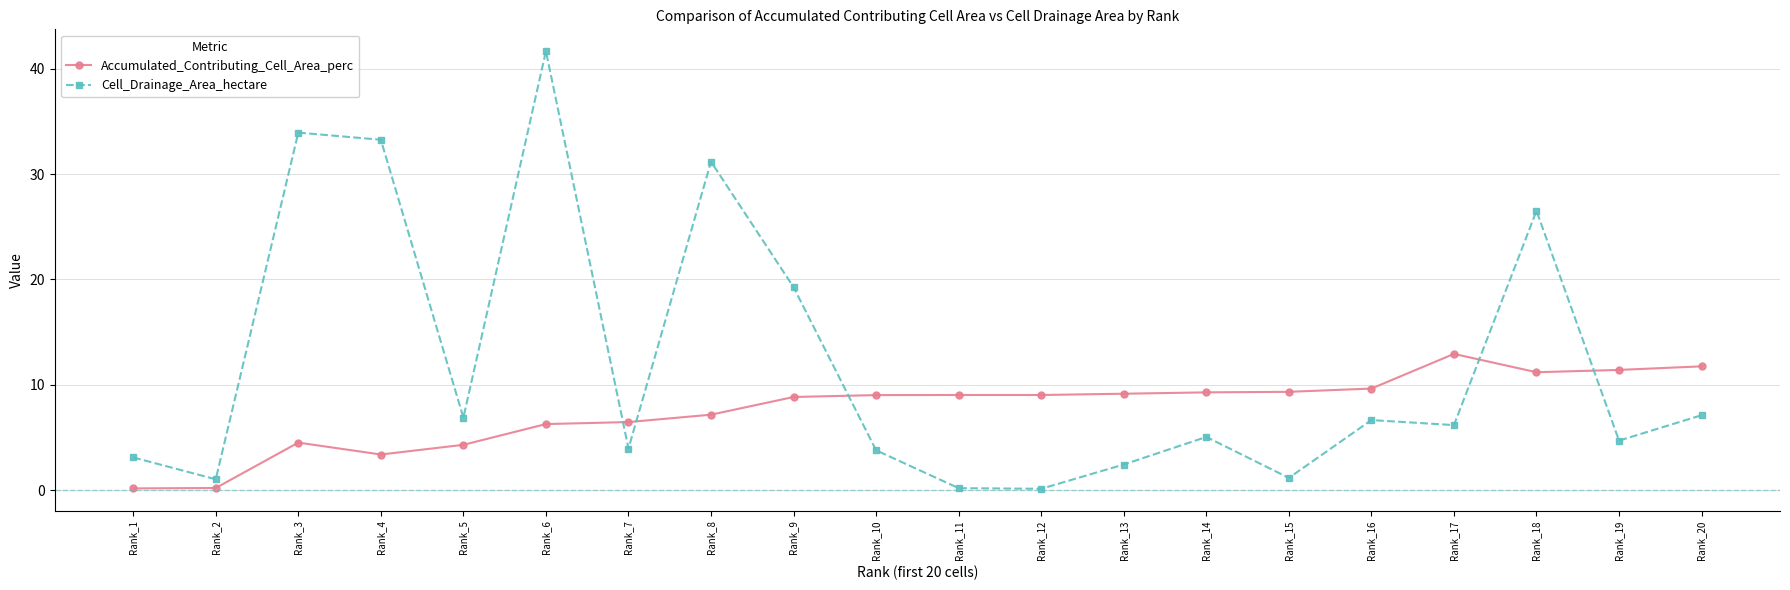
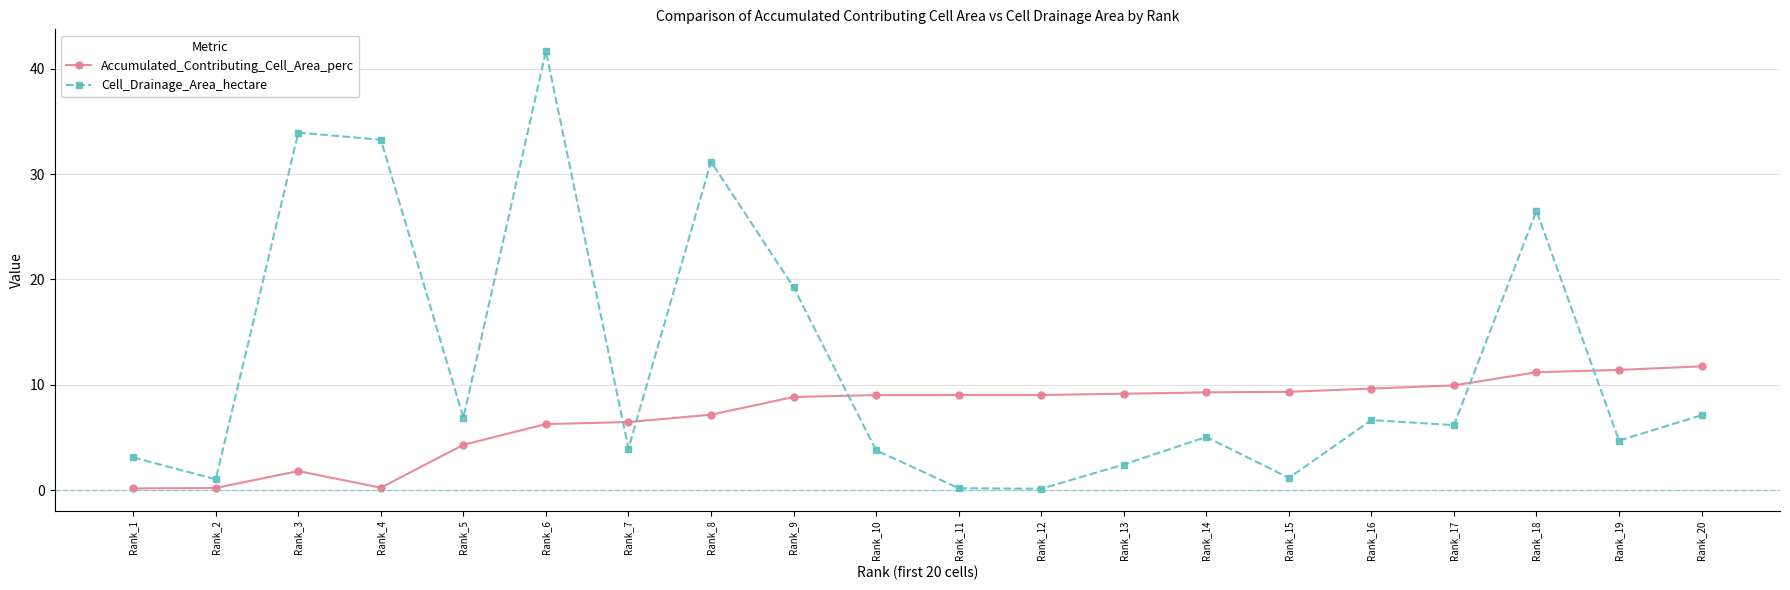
  {
    "Accumulated_Contributing_Cell_Area_perc": {
      "Rank_1": 0.2,
      "Rank_2": 0.2,
-     "Rank_3": 4.5,
-     "Rank_4": 3.4,
+     "Rank_3": 1.8,
+     "Rank_4": 0.2,
      "Rank_5": 4.3,
      "Rank_6": 6.3,
      "Rank_7": 6.5,
      "Rank_8": 7.2,
      "Rank_9": 8.8,
      "Rank_10": 9.0,
      "Rank_11": 9.0,
      "Rank_12": 9.0,
      "Rank_13": 9.1,
      "Rank_14": 9.3,
      "Rank_15": 9.3,
      "Rank_16": 9.6,
-     "Rank_17": 12.9,
+     "Rank_17": 9.9,
      "Rank_18": 11.2,
      "Rank_19": 11.4,
      "Rank_20": 11.7
    },
    "Cell_Drainage_Area_hectare": {
      "Rank_1": 3.1,
      "Rank_2": 1.0,
      "Rank_3": 33.9,
      "Rank_4": 33.3,
      "Rank_5": 6.9,
      "Rank_6": 41.7,
      "Rank_7": 3.9,
      "Rank_8": 31.2,
      "Rank_9": 19.3,
      "Rank_10": 3.8,
      "Rank_11": 0.2,
      "Rank_12": 0.1,
      "Rank_13": 2.4,
      "Rank_14": 5.0,
      "Rank_15": 1.1,
      "Rank_16": 6.6,
      "Rank_17": 6.2,
      "Rank_18": 26.5,
      "Rank_19": 4.7,
      "Rank_20": 7.1
    }
  }
